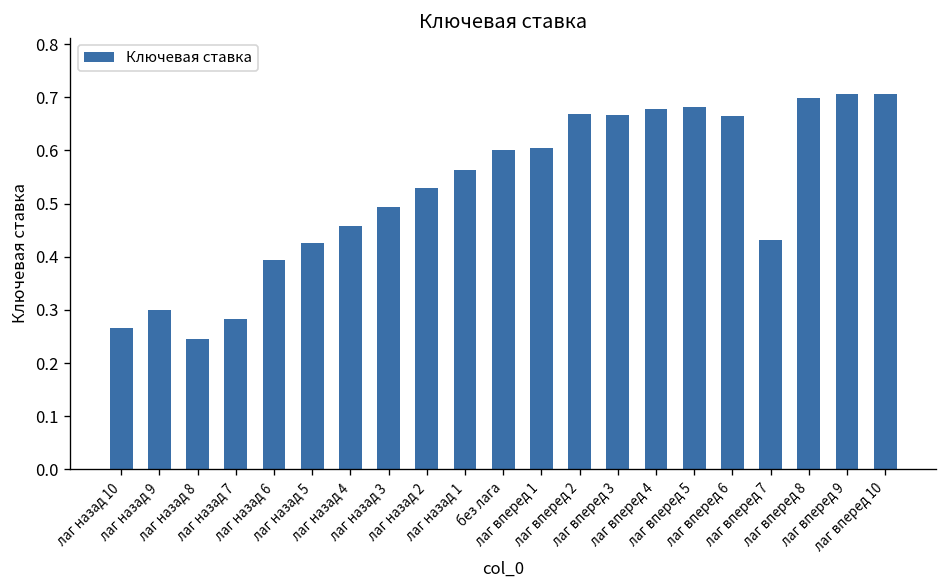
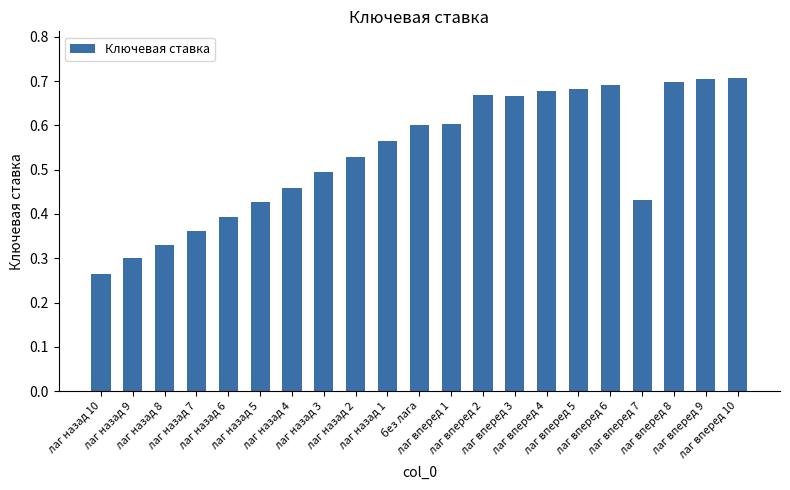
  {
    "лаг назад 10": 0.27,
    "лаг назад 9": 0.30,
-   "лаг назад 8": 0.25,
-   "лаг назад 7": 0.28,
+   "лаг назад 8": 0.33,
+   "лаг назад 7": 0.36,
    "лаг назад 6": 0.39,
    "лаг назад 5": 0.43,
    "лаг назад 4": 0.46,
    "лаг назад 3": 0.49,
    "лаг назад 2": 0.53,
    "лаг назад 1": 0.56,
    "без лага": 0.60,
    "лаг вперед 1": 0.60,
    "лаг вперед 2": 0.67,
    "лаг вперед 3": 0.67,
    "лаг вперед 4": 0.68,
    "лаг вперед 5": 0.68,
-   "лаг вперед 6": 0.66,
+   "лаг вперед 6": 0.69,
    "лаг вперед 7": 0.43,
    "лаг вперед 8": 0.70,
    "лаг вперед 9": 0.71,
    "лаг вперед 10": 0.71
  }
